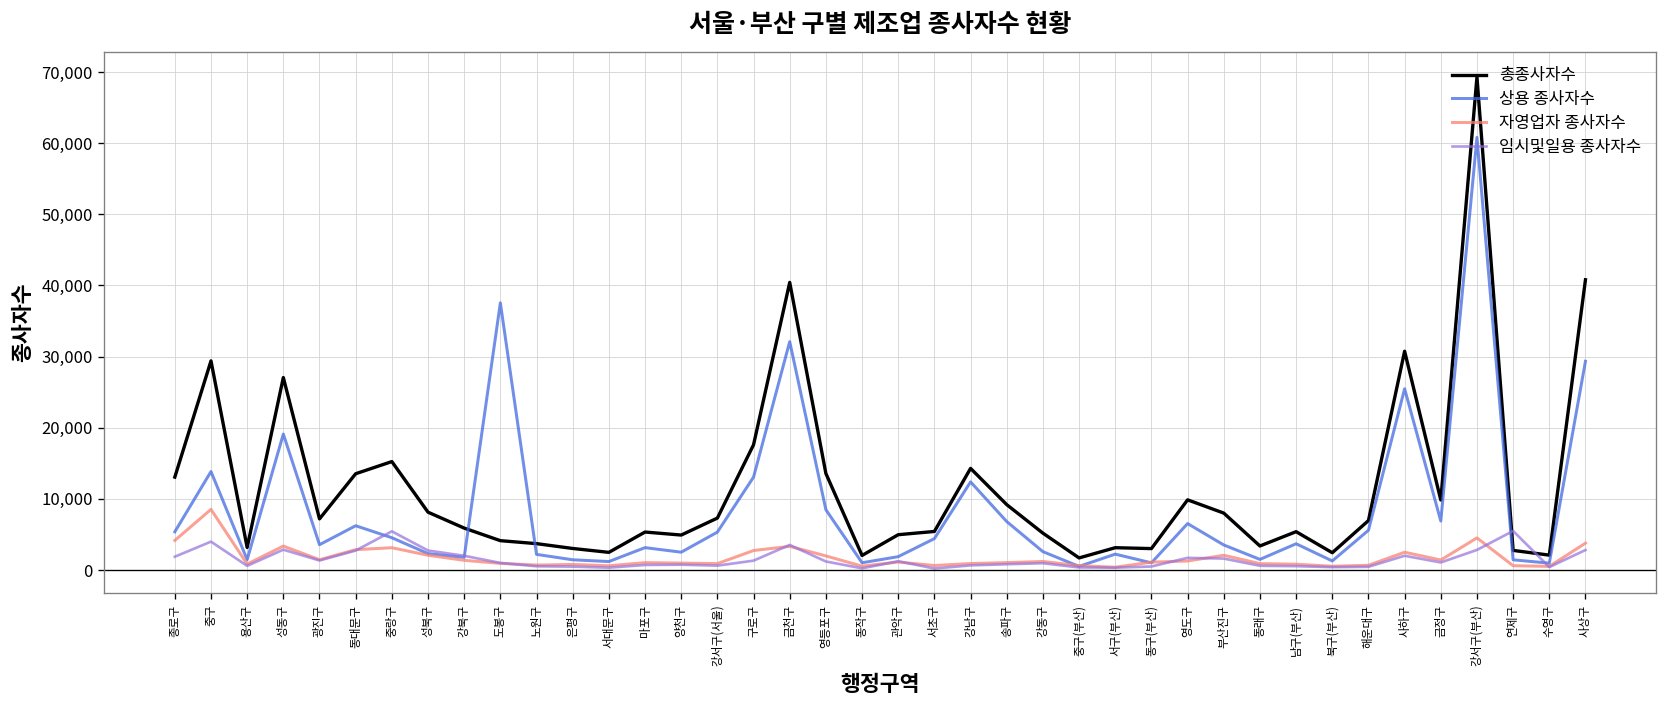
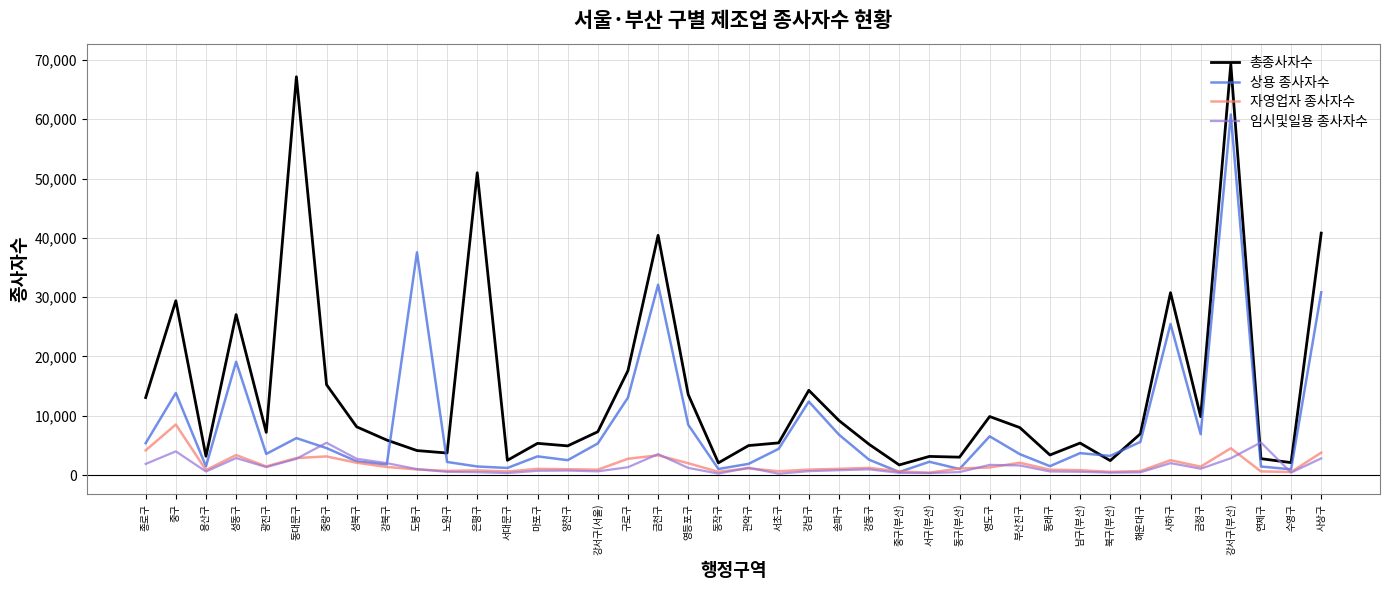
  {
    "총종사자수": {
      "종로구": "13,000",
      "중구": "29,000",
      "용산구": "3,000",
      "성동구": "27,000",
      "광진구": "7,000",
-     "동대문구": "14,000",
+     "동대문구": "67,000",
      "중랑구": "15,000",
      "성북구": "8,000",
      "강북구": "6,000",
      "도봉구": "4,000",
      "노원구": "4,000",
-     "은평구": "3,000",
+     "은평구": "51,000",
      "서대문구": "2,000",
      "마포구": "5,000",
      "양천구": "5,000",
      "강서구(서울)": "7,000",
      "구로구": "18,000",
      "금천구": "40,000",
      "영등포구": "14,000",
      "동작구": "2,000",
      "관악구": "5,000",
      "서초구": "5,000",
      "강남구": "14,000",
      "송파구": "9,000",
      "강동구": "5,000",
      "중구(부산)": "2,000",
      "서구(부산)": "3,000",
      "동구(부산)": "3,000",
      "영도구": "10,000",
      "부산진구": "8,000",
      "동래구": "3,000",
      "남구(부산)": "5,000",
      "북구(부산)": "2,000",
      "해운대구": "7,000",
      "사하구": "31,000",
      "금정구": "10,000",
      "강서구(부산)": "69,000",
      "연제구": "3,000",
      "수영구": "2,000",
      "사상구": "41,000"
    },
    "상용 종사자수": {
      "종로구": "5,000",
      "중구": "14,000",
      "용산구": "1,000",
      "성동구": "19,000",
      "광진구": "4,000",
      "동대문구": "6,000",
      "중랑구": "5,000",
      "도봉구": "38,000",
      "노원구": "2,000",
      "은평구": "1,000",
      "서대문구": "1,000",
      "마포구": "3,000",
      "양천구": "3,000",
      "강서구(서울)": "5,000",
      "구로구": "13,000",
      "금천구": "32,000",
      "영등포구": "8,000",
      "동작구": "1,000",
      "관악구": "2,000",
      "서초구": "4,000",
      "강남구": "12,000",
      "송파구": "7,000",
      "강동구": "3,000",
      "서구(부산)": "2,000",
      "영도구": "7,000",
      "부산진구": "4,000",
      "동래구": "2,000",
      "남구(부산)": "4,000",
-     "북구(부산)": "1,000",
+     "북구(부산)": "3,000",
      "해운대구": "6,000",
      "사하구": "25,000",
      "금정구": "7,000",
      "강서구(부산)": "61,000",
      "연제구": "1,000",
      "수영구": "1,000",
-     "사상구": "29,000"
+     "사상구": "31,000"
    },
    "자영업자 종사자수": {
      "종로구": "4,000",
      "중구": "9,000",
      "성동구": "3,000",
      "중랑구": "3,000",
      "구로구": "3,000",
      "영등포구": "2,000",
      "영도구": "1,000",
      "부산진구": "2,000",
      "사하구": "3,000",
      "강서구(부산)": "5,000",
      "연제구": "1,000",
      "사상구": "4,000"
    },
    "임시및일용 종사자수": {
      "종로구": "2,000",
      "중구": "4,000",
      "성동구": "3,000",
      "중랑구": "5,000",
      "구로구": "1,000",
      "영등포구": "1,000",
      "동구(부산)": "1,000",
      "영도구": "2,000",
      "부산진구": "2,000",
      "사하구": "2,000",
      "강서구(부산)": "3,000",
      "연제구": "6,000",
      "사상구": "3,000"
    }
  }
